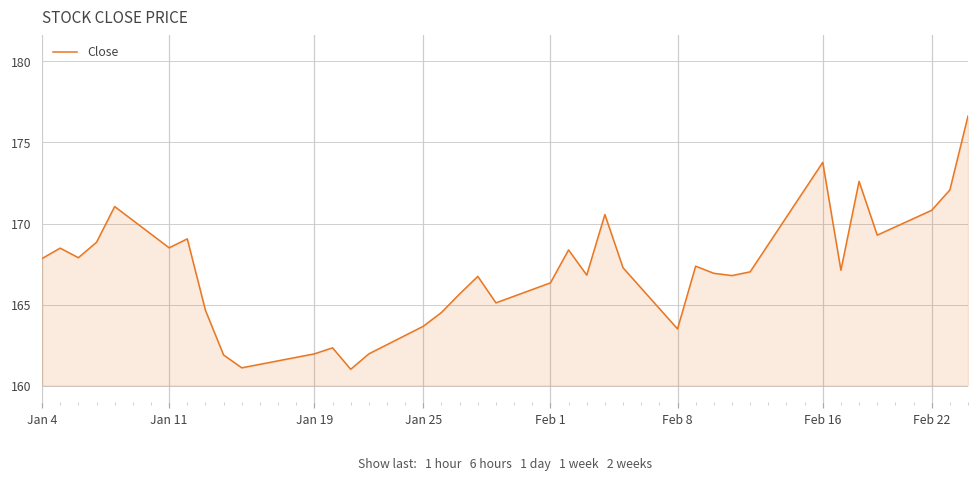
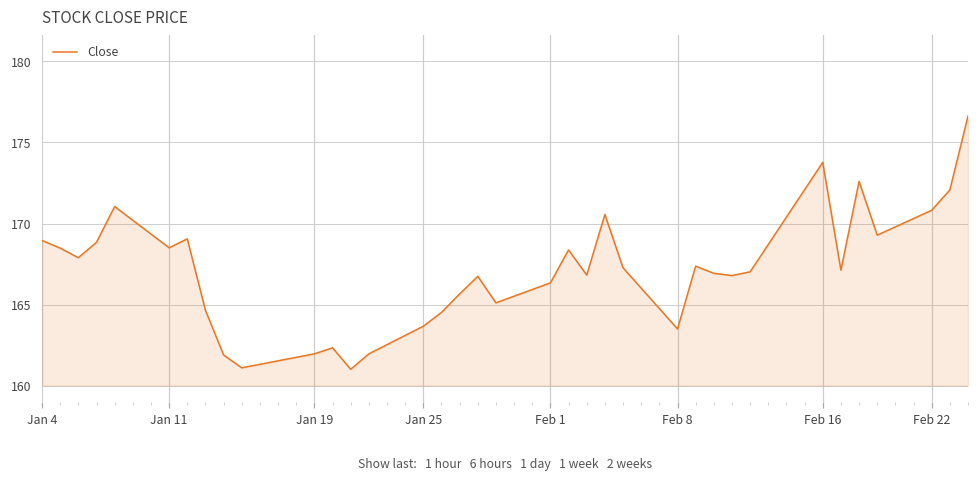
  {
-   "Jan 4": 167.9,
+   "Jan 4": 169.0,
    "Jan 11": 168.5,
    "Jan 19": 162.0,
    "Jan 25": 163.7,
    "Feb 1": 166.4,
    "Feb 8": 163.5,
    "Feb 16": 173.8,
    "Feb 22": 170.8
  }
